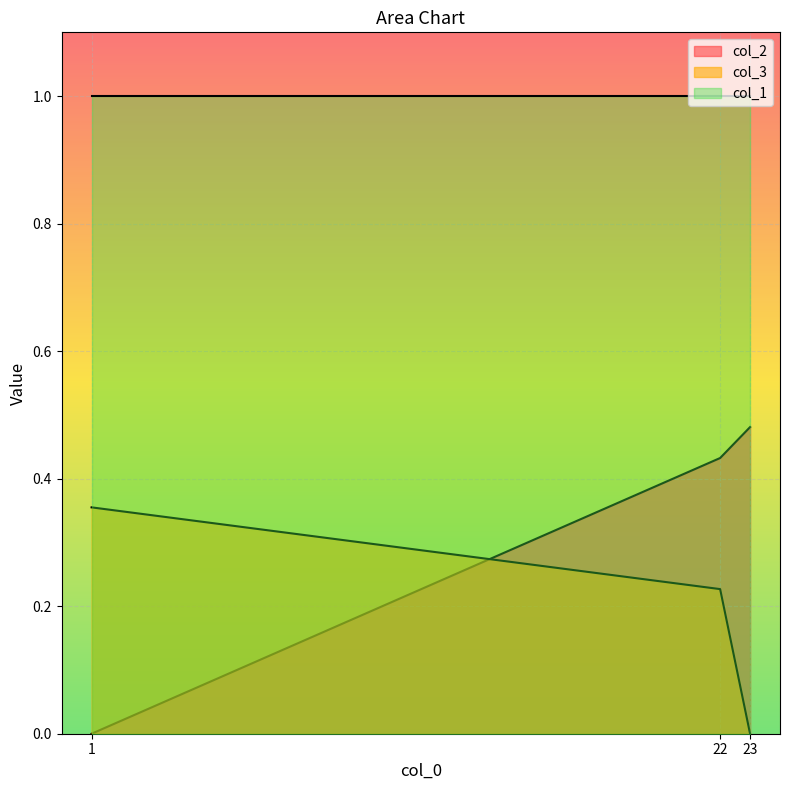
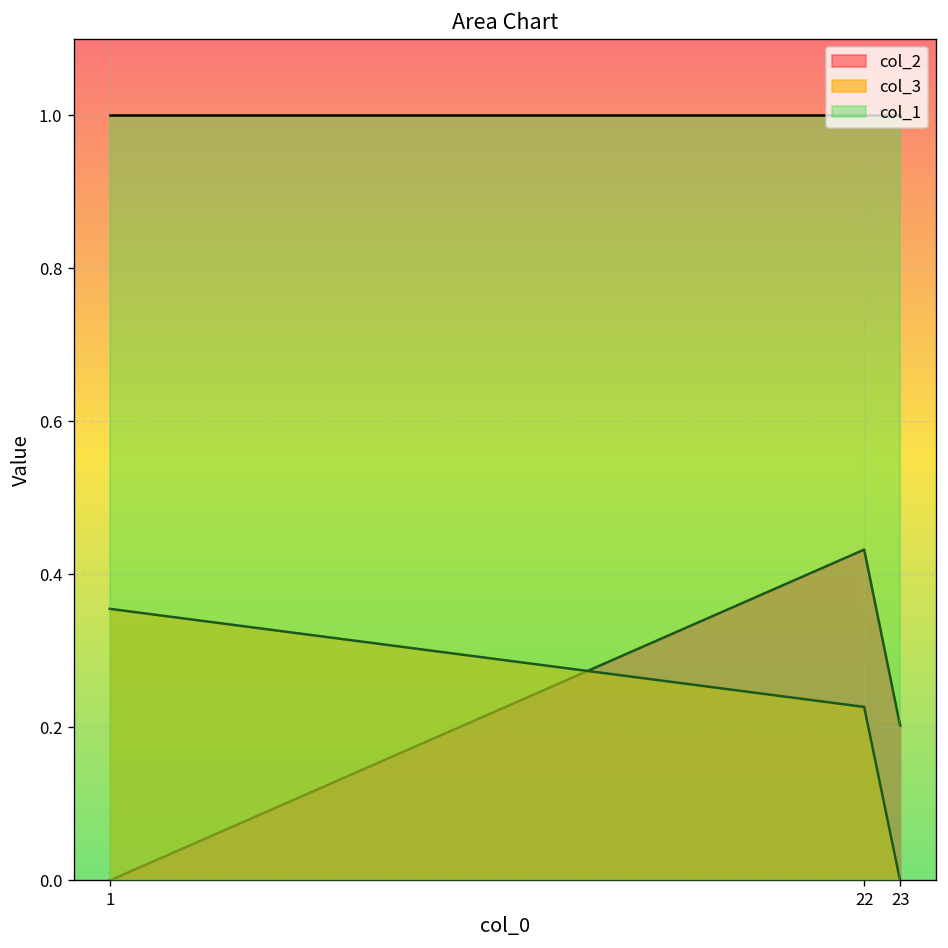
  {
    "col_2": {
      "1": 0.00,
      "22": 0.43,
-     "23": 0.48
+     "23": 0.20
    },
    "col_3": {
      "1": 0.36,
      "22": 0.23,
      "23": 0.00
    },
    "col_1": {
      "1": 1.00
    }
  }
